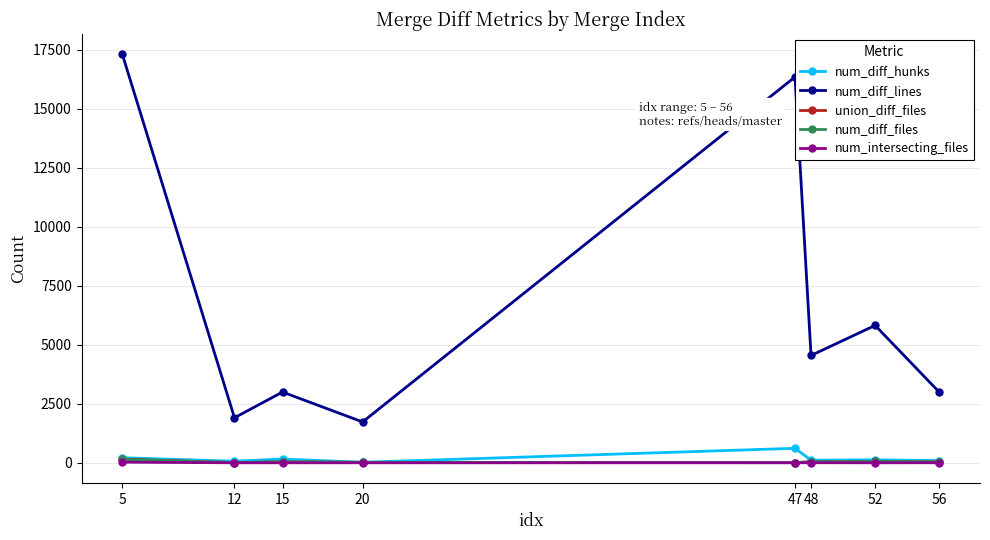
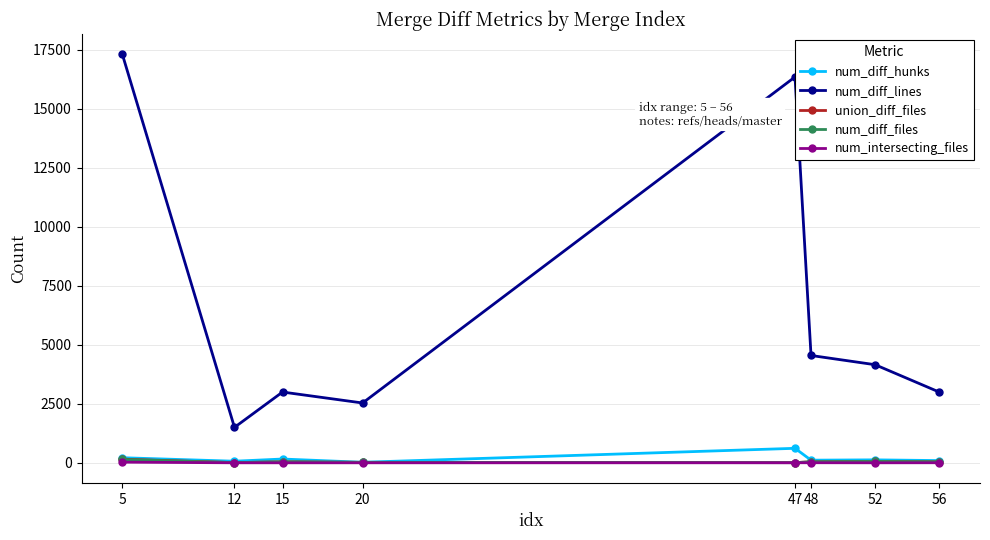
  {
    "num_diff_hunks": {
      "15": 200,
      "47": 600
    },
    "num_diff_lines": {
      "5": 17300,
-     "12": 1900,
+     "12": 1500,
      "15": 3000,
-     "20": 1700,
+     "20": 2500,
      "48": 4500,
-     "52": 5800,
+     "52": 4200,
      "56": 3000
    },
    "num_intersecting_files": {
      "5": 0
    }
  }
